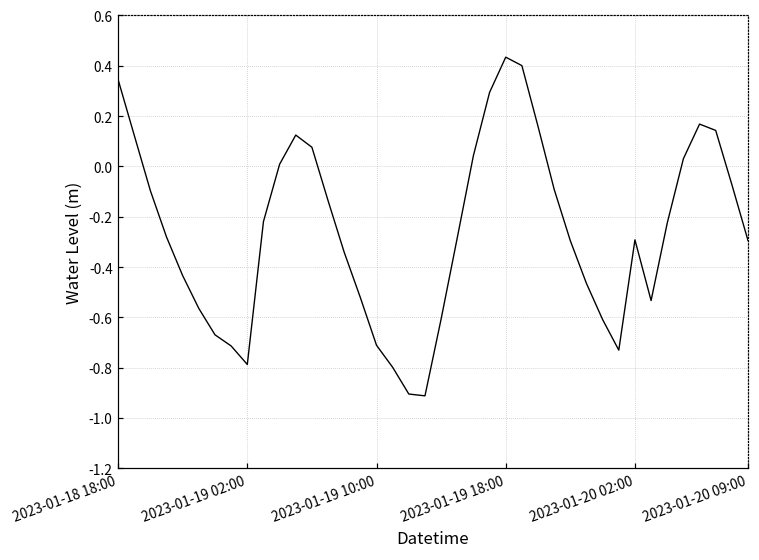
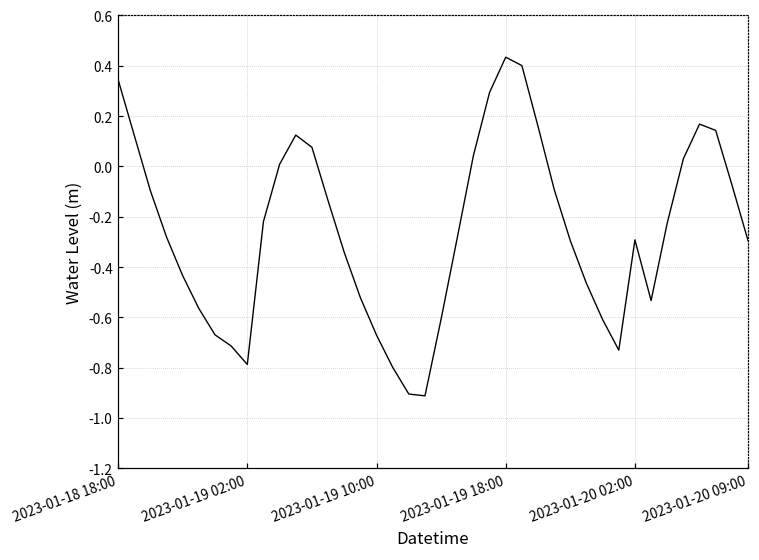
  {
    "2023-01-18 18:00": 0.35,
    "2023-01-19 02:00": -0.79,
-   "2023-01-19 10:00": -0.71,
+   "2023-01-19 10:00": -0.67,
    "2023-01-19 18:00": 0.43,
    "2023-01-20 02:00": -0.29,
    "2023-01-20 09:00": -0.29
  }
